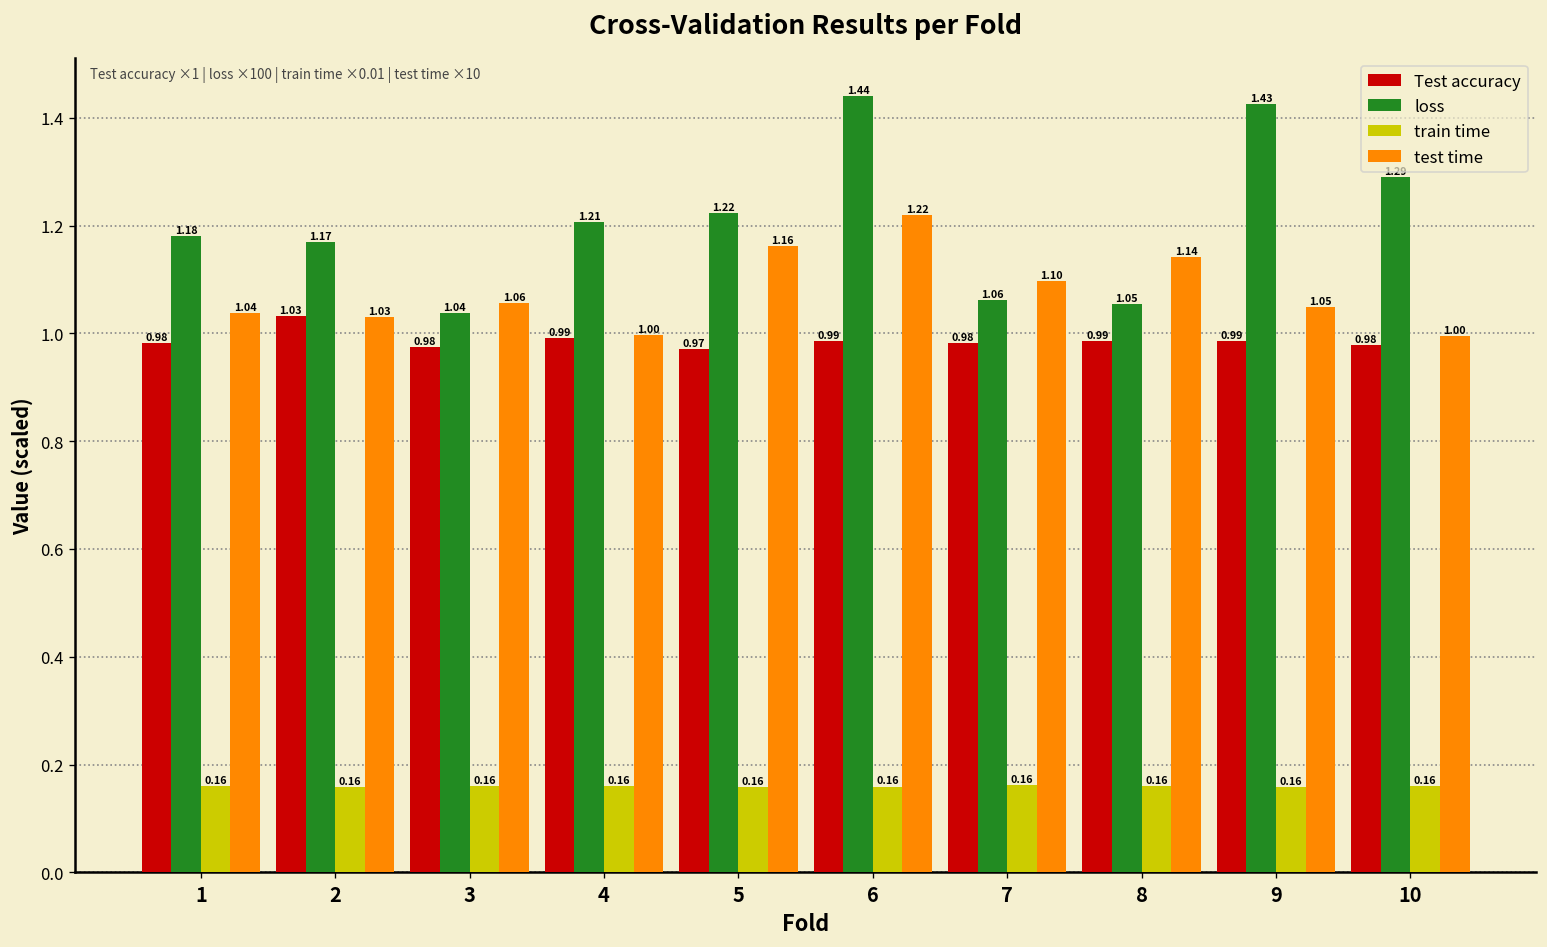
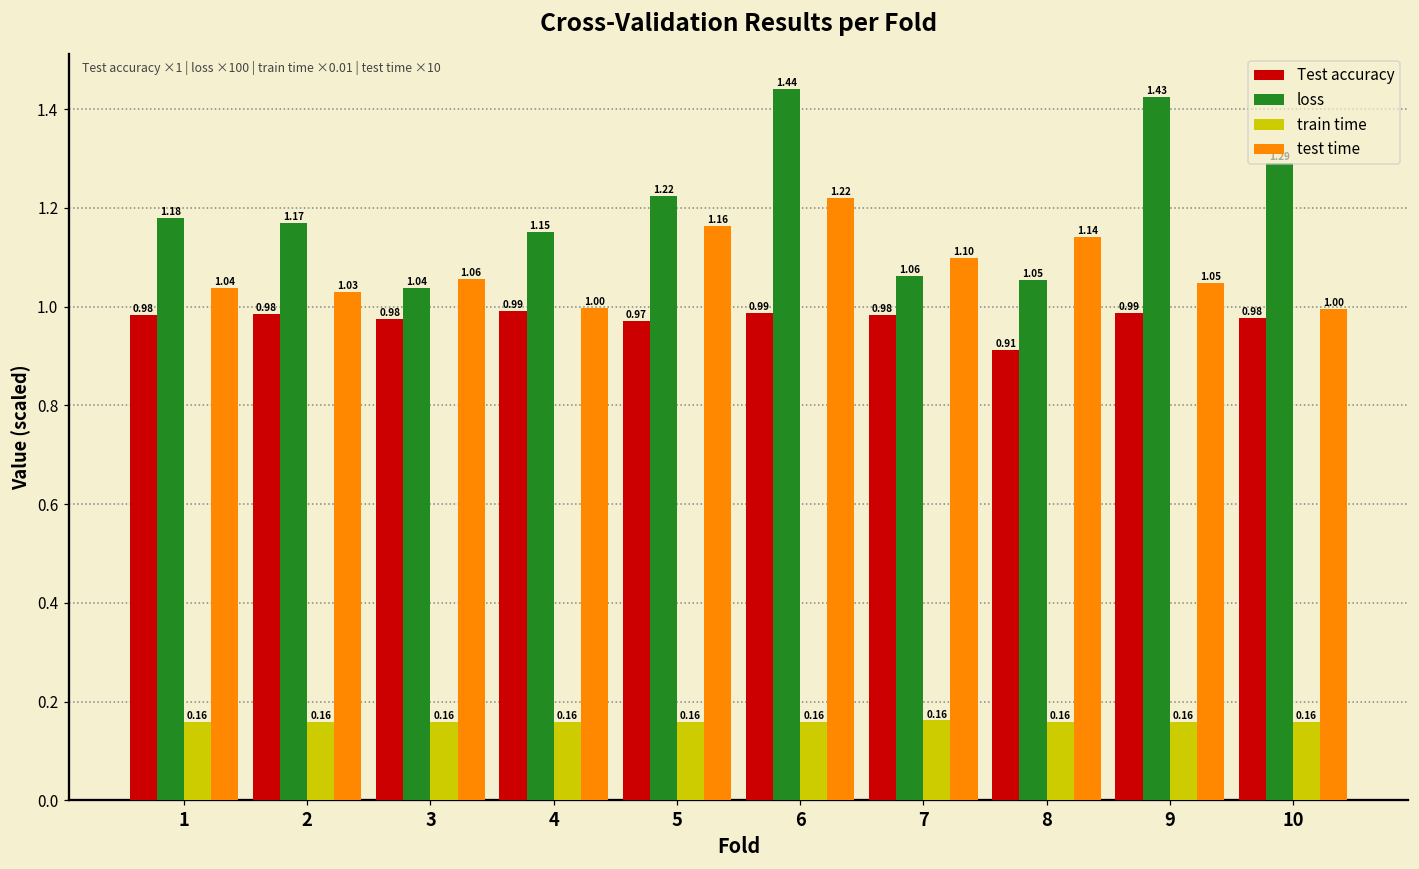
  {
    "Test accuracy": {
      "1": 0.98,
-     "2": 1.03,
+     "2": 0.98,
      "3": 0.98,
      "4": 0.99,
      "5": 0.97,
      "6": 0.99,
      "7": 0.98,
-     "8": 0.99,
+     "8": 0.91,
      "9": 0.99,
      "10": 0.98
    },
    "loss": {
      "1": 1.18,
      "2": 1.17,
      "3": 1.04,
-     "4": 1.21,
+     "4": 1.15,
      "5": 1.22,
      "6": 1.44,
      "7": 1.06,
      "8": 1.05,
      "9": 1.43
    },
    "train time": {
      "1": 0.16,
      "2": 0.16,
      "3": 0.16,
      "4": 0.16,
      "5": 0.16,
      "6": 0.16,
      "7": 0.16,
      "8": 0.16,
      "9": 0.16,
      "10": 0.16
    },
    "test time": {
      "1": 1.04,
      "2": 1.03,
      "3": 1.06,
      "4": 1.00,
      "5": 1.16,
      "6": 1.22,
      "7": 1.10,
      "8": 1.14,
      "9": 1.05,
      "10": 1.00
    }
  }
